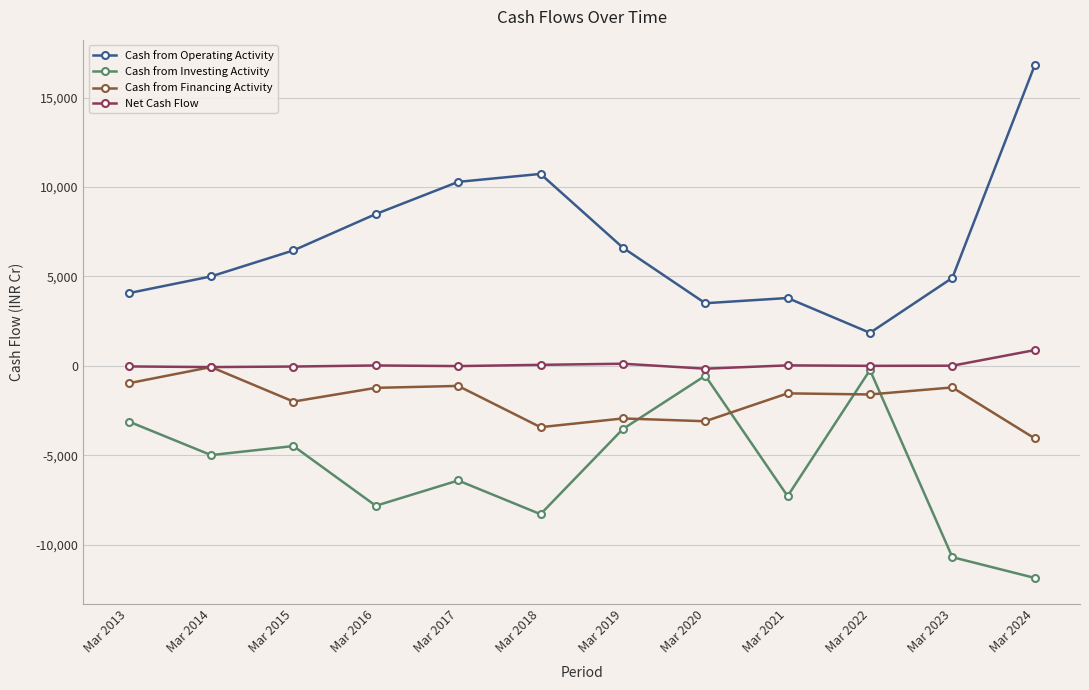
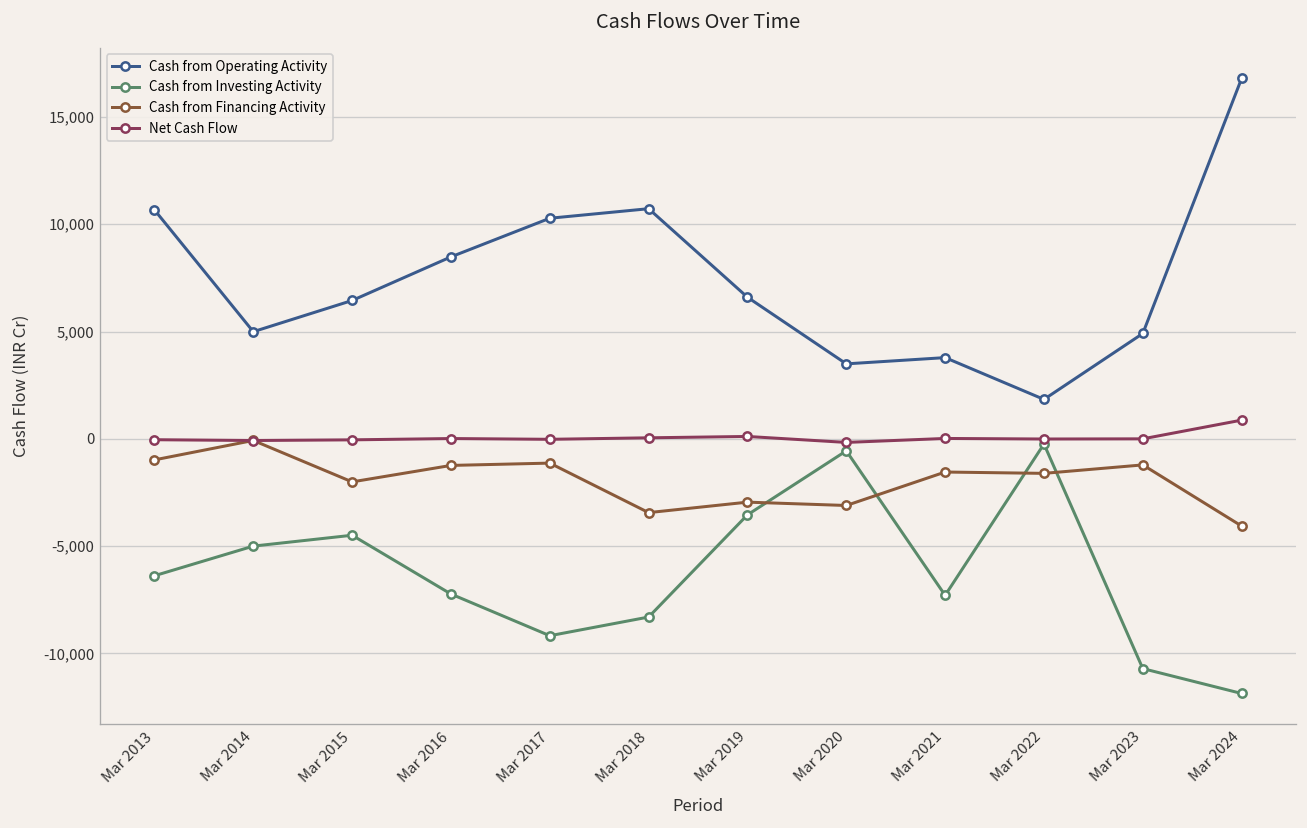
  {
    "Cash from Operating Activity": {
-     "Mar 2013": "4,100",
+     "Mar 2013": "10,700",
      "Mar 2014": "5,000",
      "Mar 2015": "6,400",
      "Mar 2016": "8,500",
      "Mar 2017": "10,300",
      "Mar 2018": "10,700",
      "Mar 2019": "6,600",
      "Mar 2020": "3,500",
      "Mar 2021": "3,800",
      "Mar 2022": "1,800",
      "Mar 2023": "4,900",
      "Mar 2024": "16,800"
    },
    "Cash from Investing Activity": {
-     "Mar 2013": "-3,100",
+     "Mar 2013": "-6,400",
      "Mar 2014": "-5,000",
      "Mar 2015": "-4,500",
-     "Mar 2016": "-7,800",
-     "Mar 2017": "-6,400",
+     "Mar 2016": "-7,200",
+     "Mar 2017": "-9,200",
      "Mar 2018": "-8,300",
      "Mar 2019": "-3,500",
      "Mar 2020": "-600",
      "Mar 2021": "-7,300",
      "Mar 2022": "-200",
      "Mar 2023": "-10,700",
      "Mar 2024": "-11,900"
    }
  }
